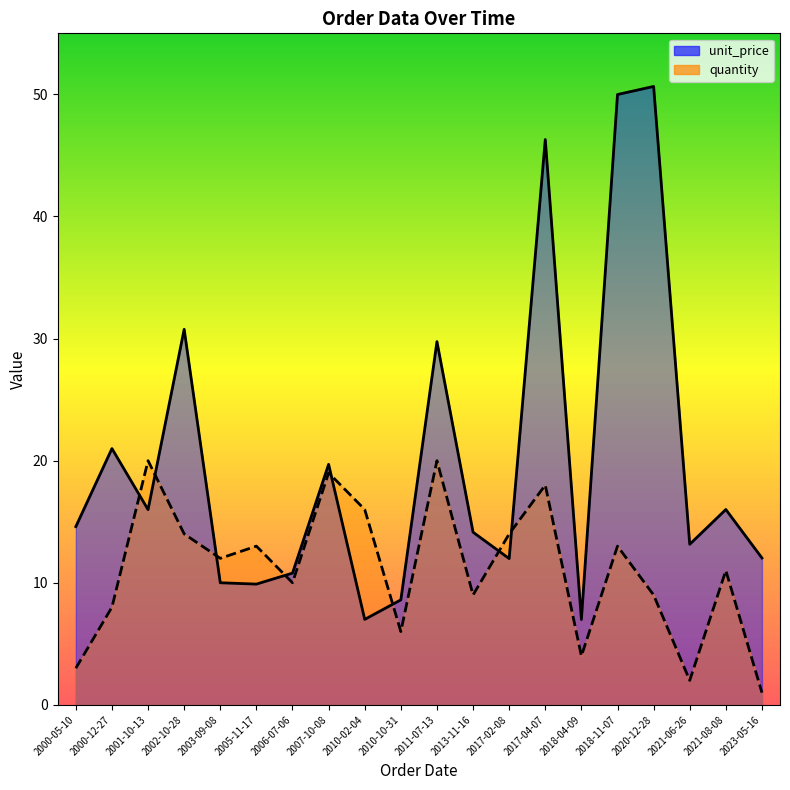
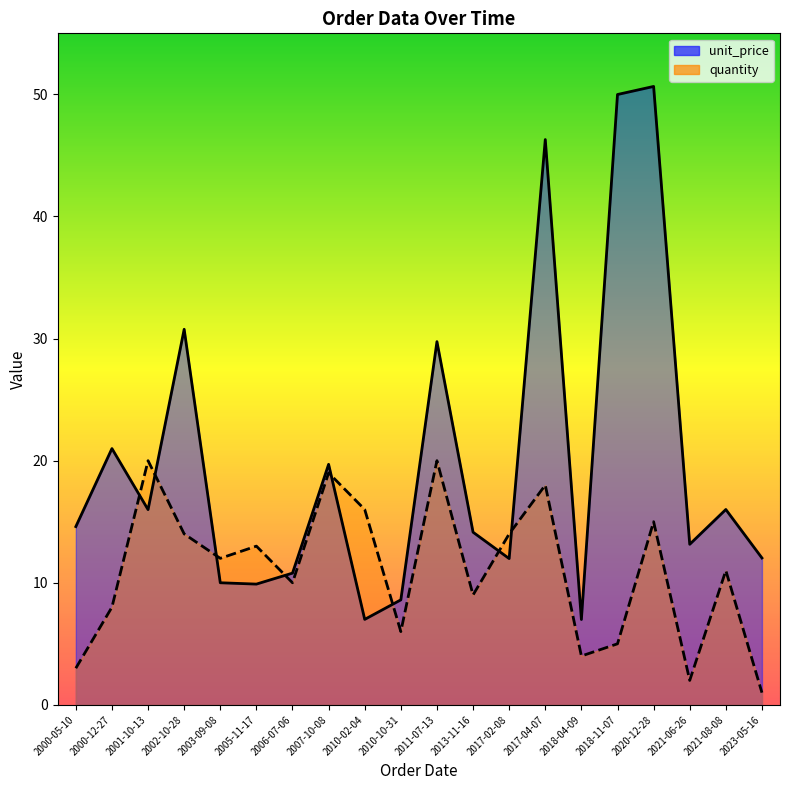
  {
    "unit_price": {
      "2000-05-10": 14.6,
      "2000-12-27": 21,
      "2001-10-13": 16,
      "2002-10-28": 30.8,
      "2003-09-08": 10,
      "2005-11-17": 10,
      "2006-07-06": 10.8,
      "2007-10-08": 19.7,
      "2010-02-04": 7,
      "2010-10-31": 8.6,
      "2011-07-13": 29.8,
      "2013-11-16": 14,
      "2017-02-08": 12,
      "2017-04-07": 46.3,
      "2018-04-09": 7,
      "2018-11-07": 50,
      "2020-12-28": 50.7,
      "2021-06-26": 13,
      "2021-08-08": 16,
      "2023-05-16": 12
    },
    "quantity": {
      "2000-05-10": 3,
      "2000-12-27": 8,
      "2001-10-13": 20,
      "2002-10-28": 14,
      "2003-09-08": 12,
      "2005-11-17": 13,
      "2006-07-06": 10,
      "2007-10-08": 19,
      "2010-02-04": 16,
      "2010-10-31": 6,
      "2011-07-13": 20,
      "2013-11-16": 9,
      "2017-02-08": 14,
      "2017-04-07": 18,
      "2018-04-09": 4,
-     "2018-11-07": 13,
-     "2020-12-28": 9,
+     "2018-11-07": 5,
+     "2020-12-28": 15,
      "2021-06-26": 2,
      "2021-08-08": 11,
      "2023-05-16": 1
    }
  }
